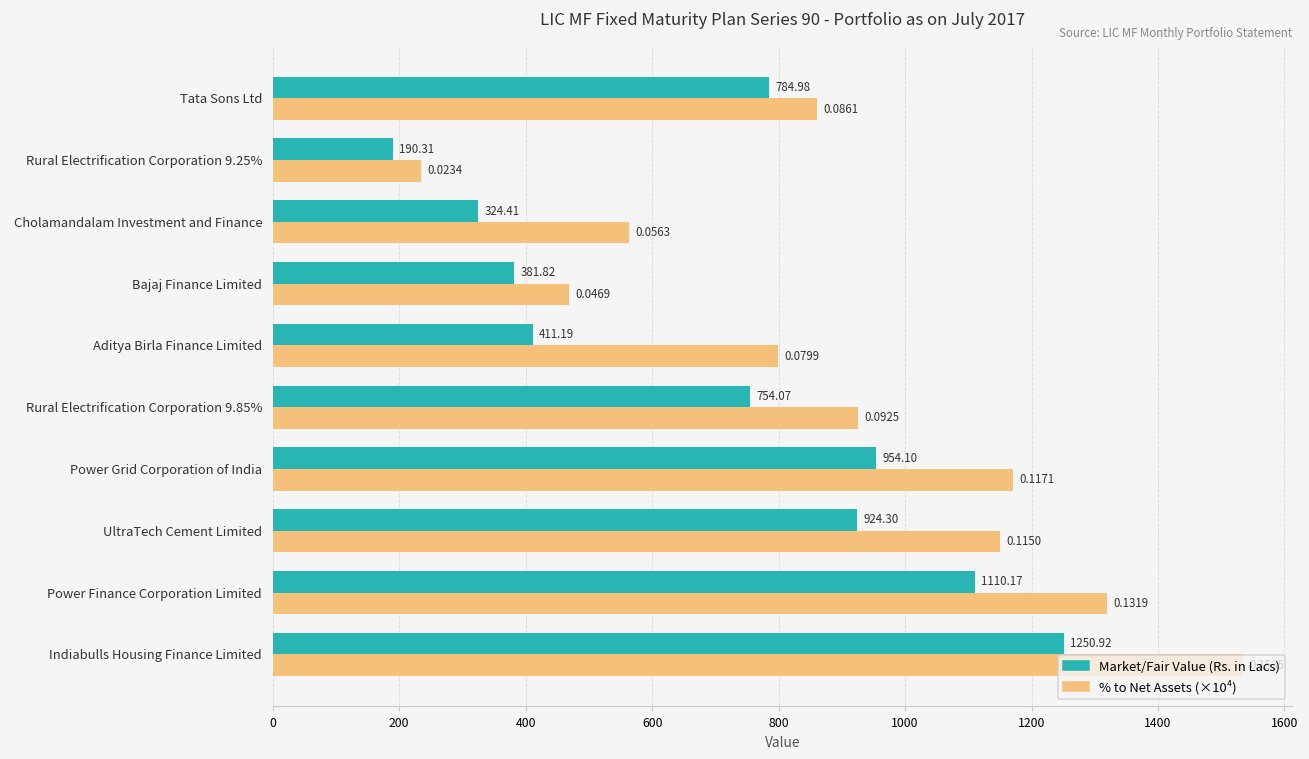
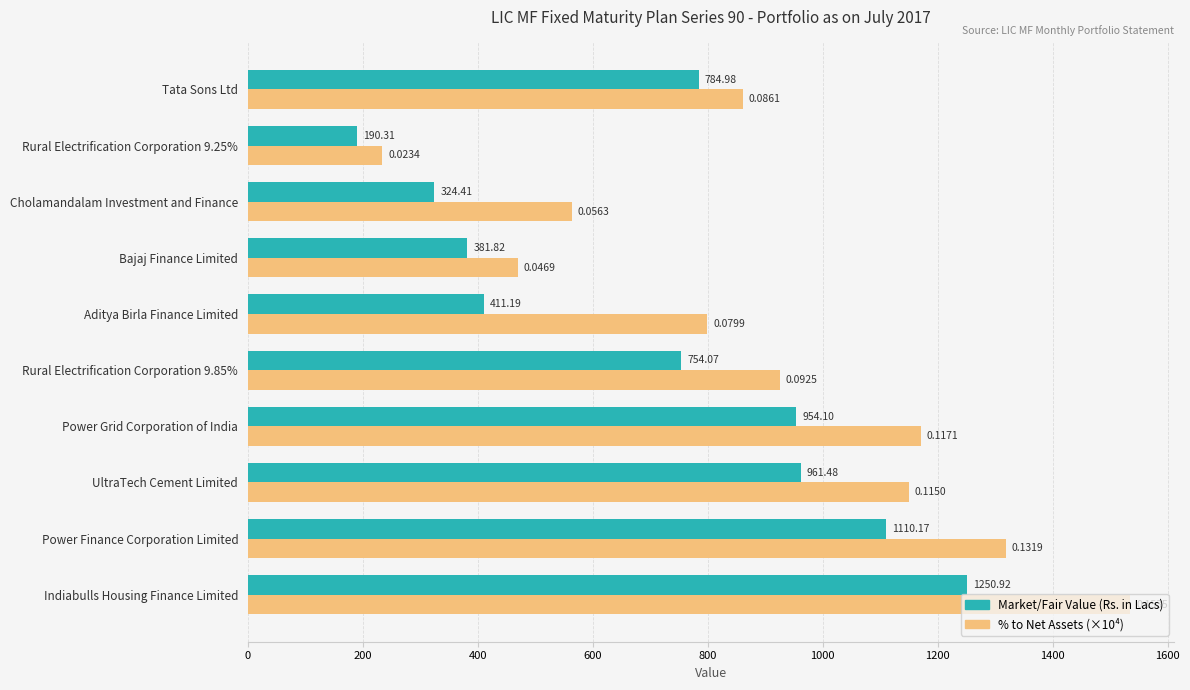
  {
    "Market/Fair Value (Rs. in Lacs)": {
      "Tata Sons Ltd": 784.98,
      "Rural Electrification Corporation 9.25%": 190.31,
      "Cholamandalam Investment and Finance": 324.41,
      "Bajaj Finance Limited": 381.82,
      "Aditya Birla Finance Limited": 411.19,
      "Rural Electrification Corporation 9.85%": 754.07,
      "Power Grid Corporation of India": 954.10,
-     "UltraTech Cement Limited": 924.30,
+     "UltraTech Cement Limited": 961.48,
      "Power Finance Corporation Limited": 1110.17,
      "Indiabulls Housing Finance Limited": 1250.92
    }
  }
